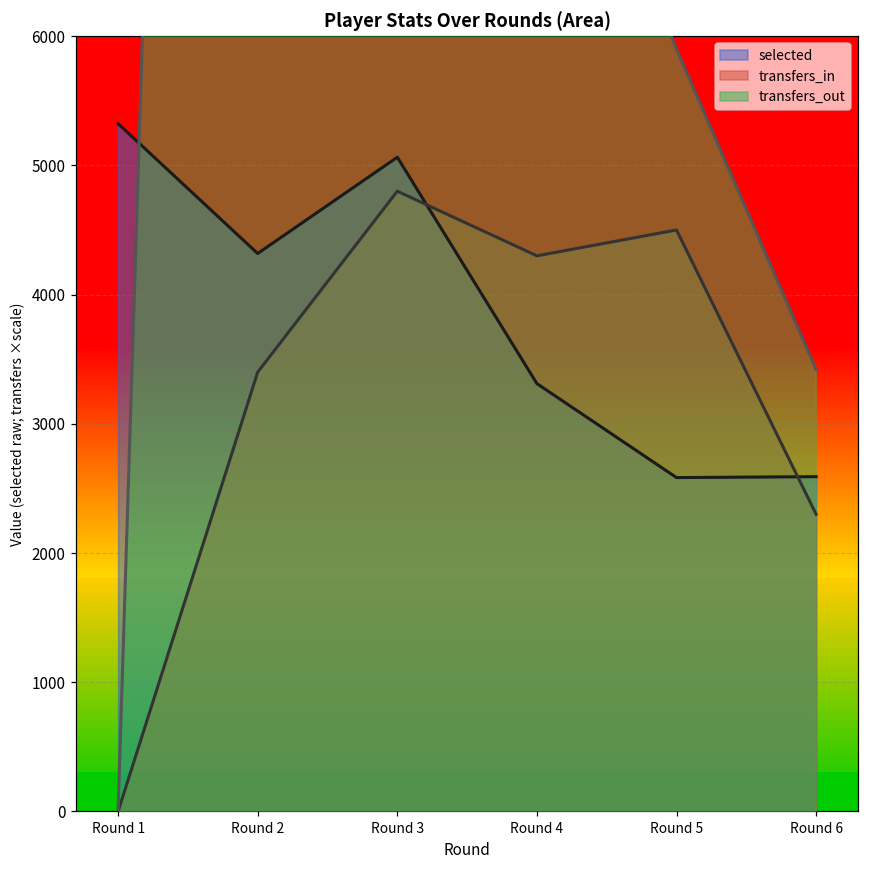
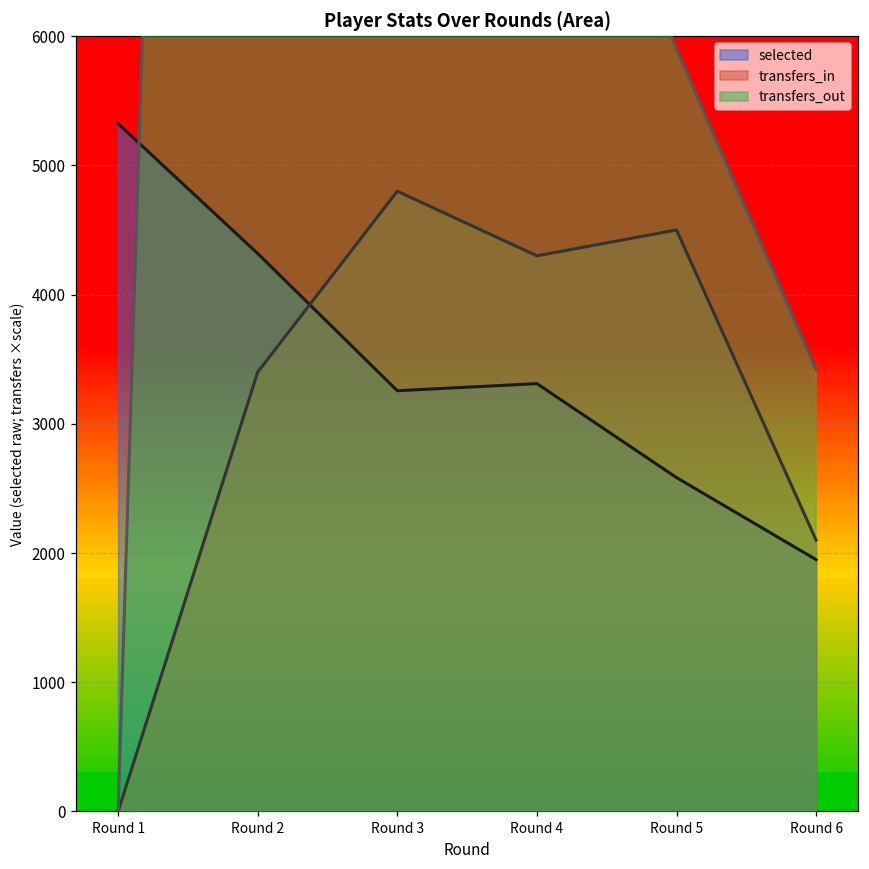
  {
    "selected": {
      "Round 1": 5320,
      "Round 2": 4320,
-     "Round 3": 5060,
+     "Round 3": 3260,
      "Round 4": 3310,
      "Round 5": 2580,
-     "Round 6": 2590
+     "Round 6": 1950
    },
    "transfers_in": {
      "Round 2": 3400,
      "Round 3": 4800,
      "Round 4": 4300,
      "Round 5": 4500,
-     "Round 6": 2300
+     "Round 6": 2100
    },
    "transfers_out": {
      "Round 5": 5900,
      "Round 6": 3420
    }
  }
